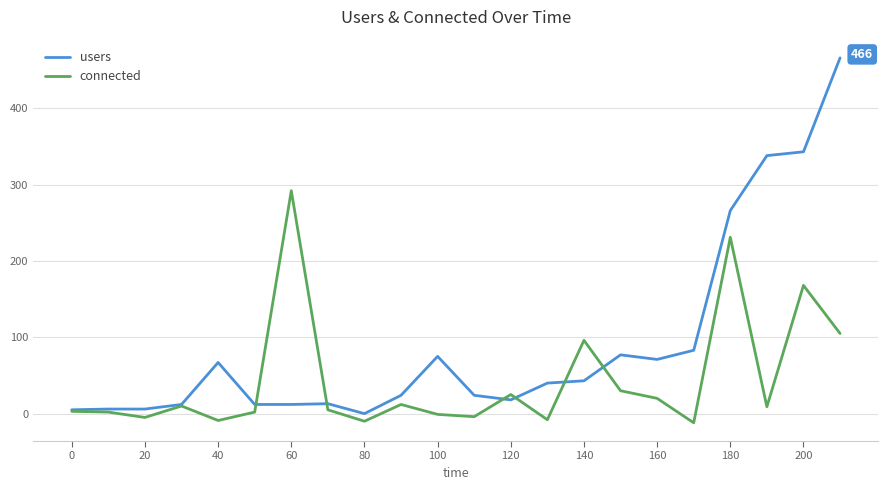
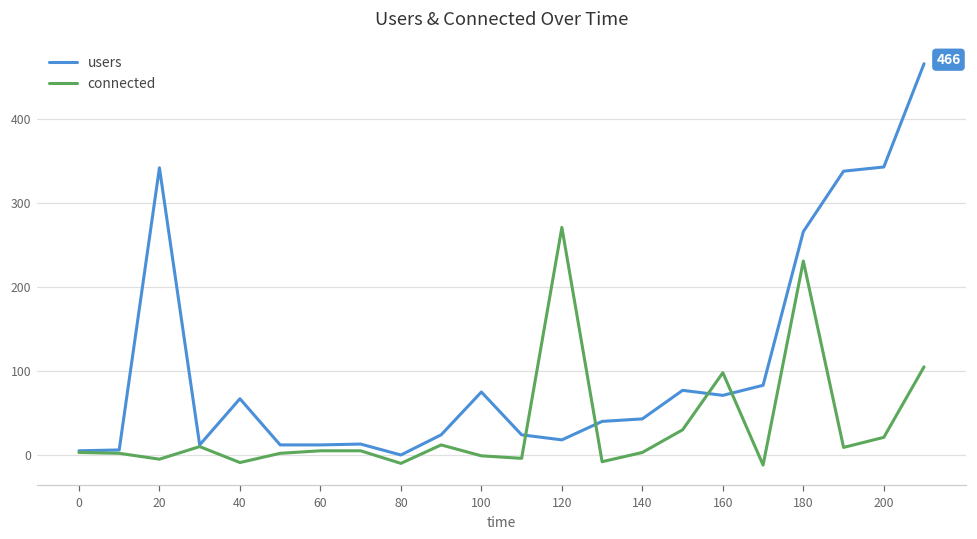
  {
    "users": {
-     "20": 10,
+     "20": 340,
      "40": 70,
      "60": 10,
      "80": 0,
      "100": 80,
      "120": 20,
      "140": 40,
      "160": 70,
      "180": 270,
      "200": 340
    },
    "connected": {
      "20": -10,
      "40": -10,
-     "60": 290,
+     "60": 10,
      "80": -10,
      "100": 0,
-     "120": 30,
-     "140": 100,
-     "160": 20,
+     "120": 270,
+     "140": 0,
+     "160": 100,
      "180": 230,
-     "200": 170
+     "200": 20
    }
  }
